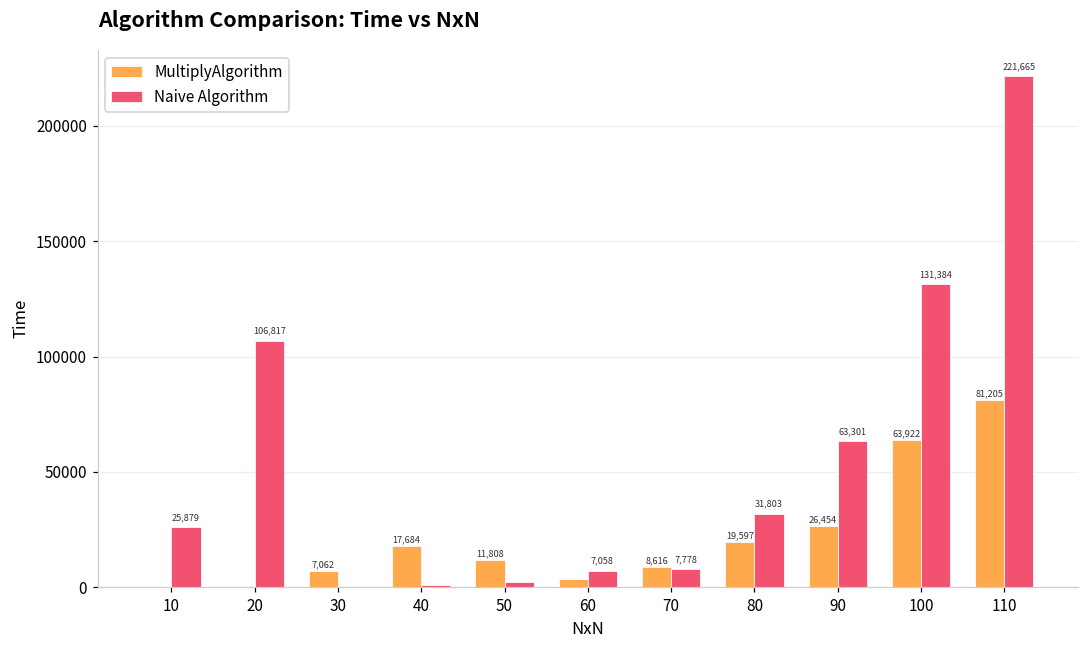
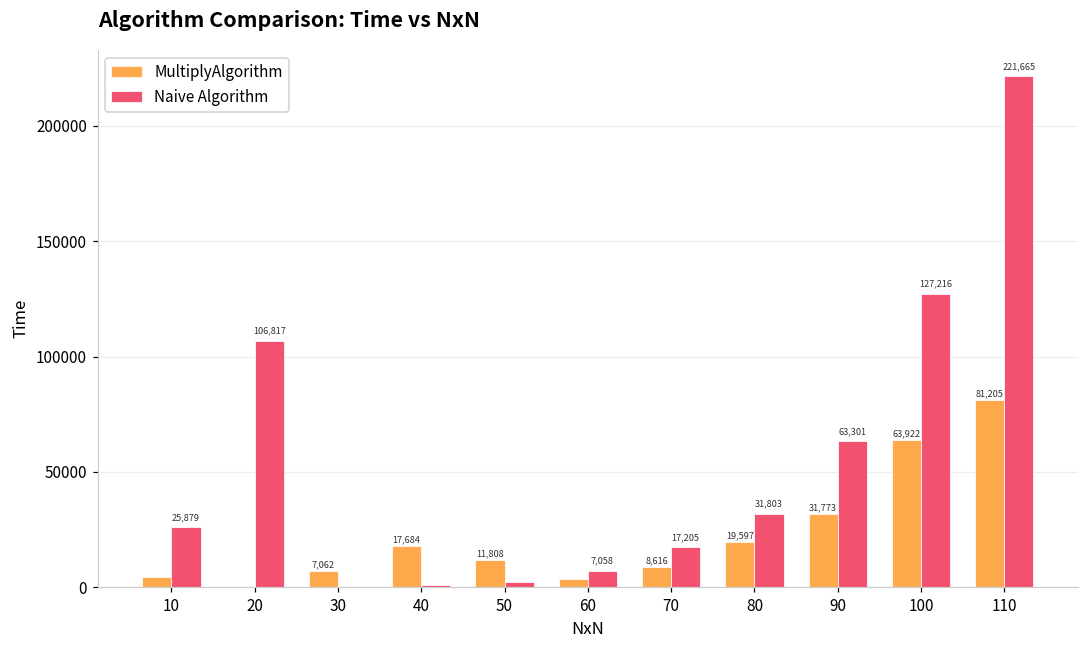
  {
    "MultiplyAlgorithm": {
-     "10": "0",
+     "10": "4000",
      "30": "7,062",
      "40": "17,684",
      "50": "11,808",
      "70": "8,616",
      "80": "19,597",
-     "90": "26,454",
+     "90": "31,773",
      "100": "63,922",
      "110": "81,205"
    },
    "Naive Algorithm": {
      "10": "25,879",
      "20": "106,817",
      "60": "7,058",
-     "70": "7,778",
+     "70": "17,205",
      "80": "31,803",
      "90": "63,301",
-     "100": "131,384",
+     "100": "127,216",
      "110": "221,665"
    }
  }
